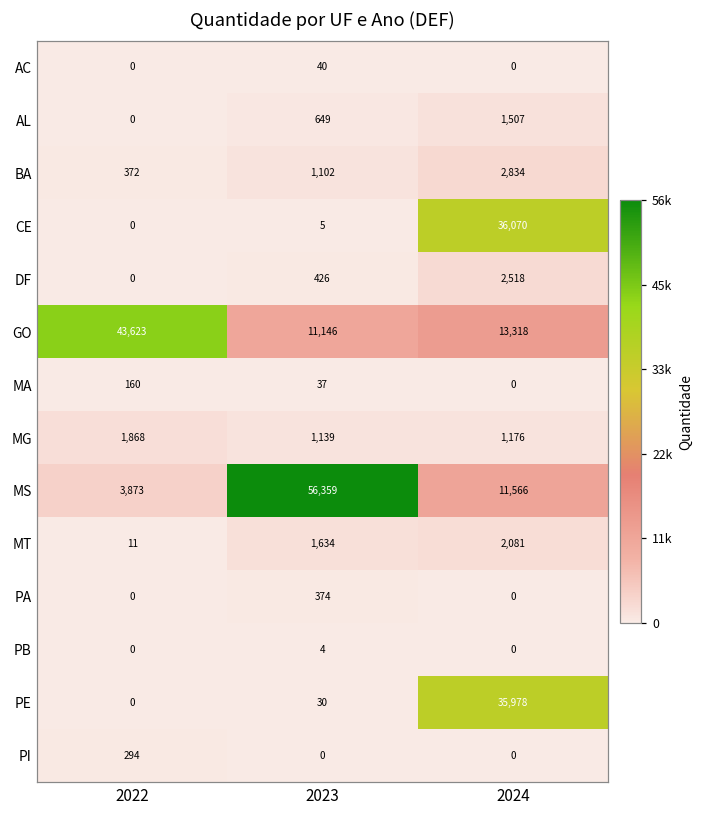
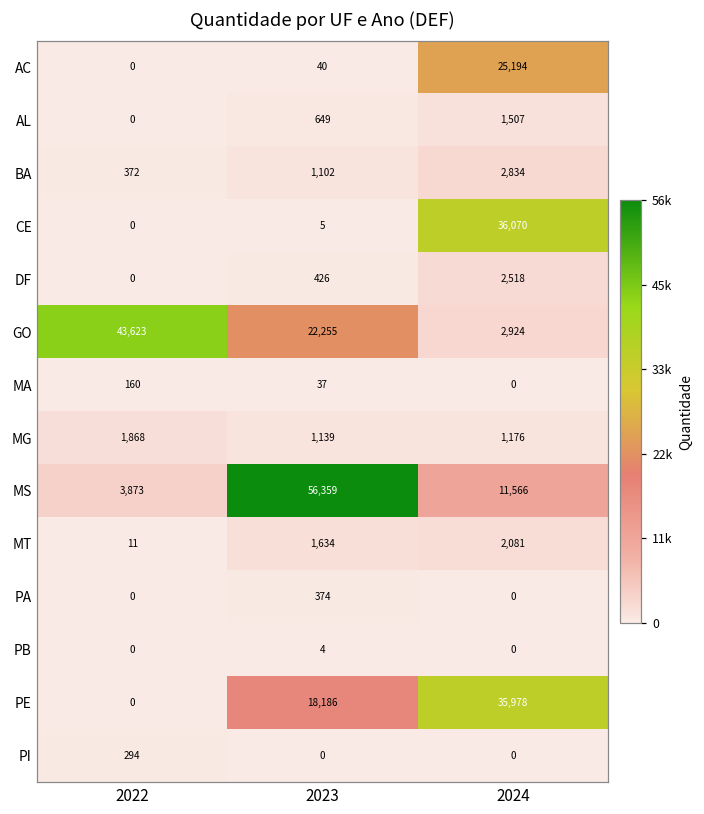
  {
    "AC": {
      "2022": "0",
      "2023": "40",
-     "2024": "0"
+     "2024": "25,194"
    },
    "AL": {
      "2022": "0",
      "2023": "649",
      "2024": "1,507"
    },
    "BA": {
      "2022": "372",
      "2023": "1,102",
      "2024": "2,834"
    },
    "CE": {
      "2022": "0",
      "2023": "5",
      "2024": "36,070"
    },
    "DF": {
      "2022": "0",
      "2023": "426",
      "2024": "2,518"
    },
    "GO": {
      "2022": "43,623",
-     "2023": "11,146",
-     "2024": "13,318"
+     "2023": "22,255",
+     "2024": "2,924"
    },
    "MA": {
      "2022": "160",
      "2023": "37",
      "2024": "0"
    },
    "MG": {
      "2022": "1,868",
      "2023": "1,139",
      "2024": "1,176"
    },
    "MS": {
      "2022": "3,873",
      "2023": "56,359",
      "2024": "11,566"
    },
    "MT": {
      "2022": "11",
      "2023": "1,634",
      "2024": "2,081"
    },
    "PA": {
      "2022": "0",
      "2023": "374",
      "2024": "0"
    },
    "PB": {
      "2022": "0",
      "2023": "4",
      "2024": "0"
    },
    "PE": {
      "2022": "0",
-     "2023": "30",
+     "2023": "18,186",
      "2024": "35,978"
    },
    "PI": {
      "2022": "294",
      "2023": "0",
      "2024": "0"
    }
  }
